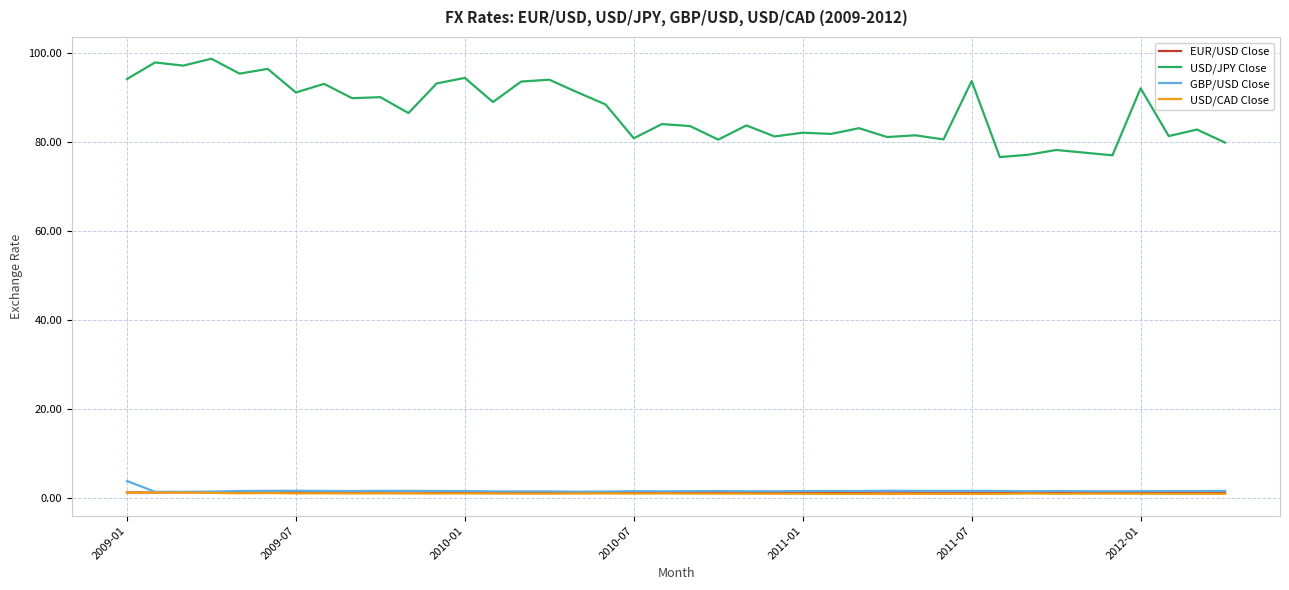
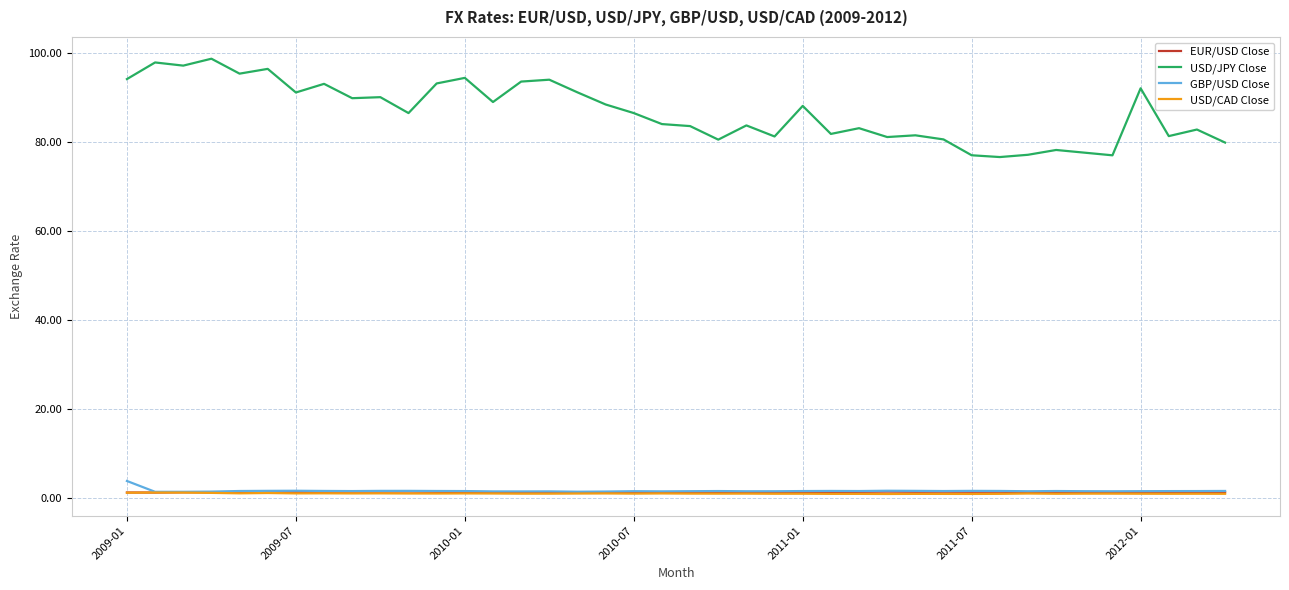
  {
    "USD/JPY Close": {
      "2009-01": 94,
      "2009-07": 91,
      "2010-01": 94,
-     "2010-07": 81,
-     "2011-01": 82,
-     "2011-07": 94,
+     "2010-07": 86,
+     "2011-01": 88,
+     "2011-07": 77,
      "2012-01": 92
    },
    "GBP/USD Close": {
      "2009-01": 4
    }
  }
